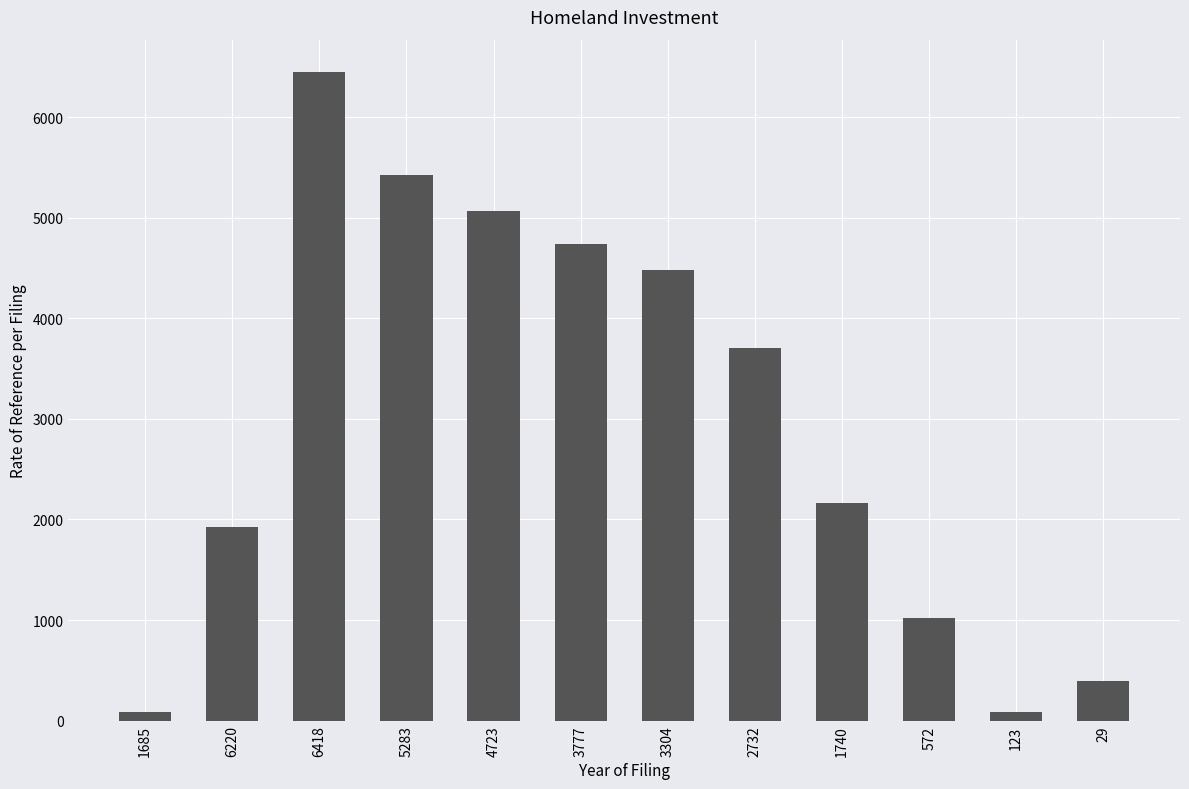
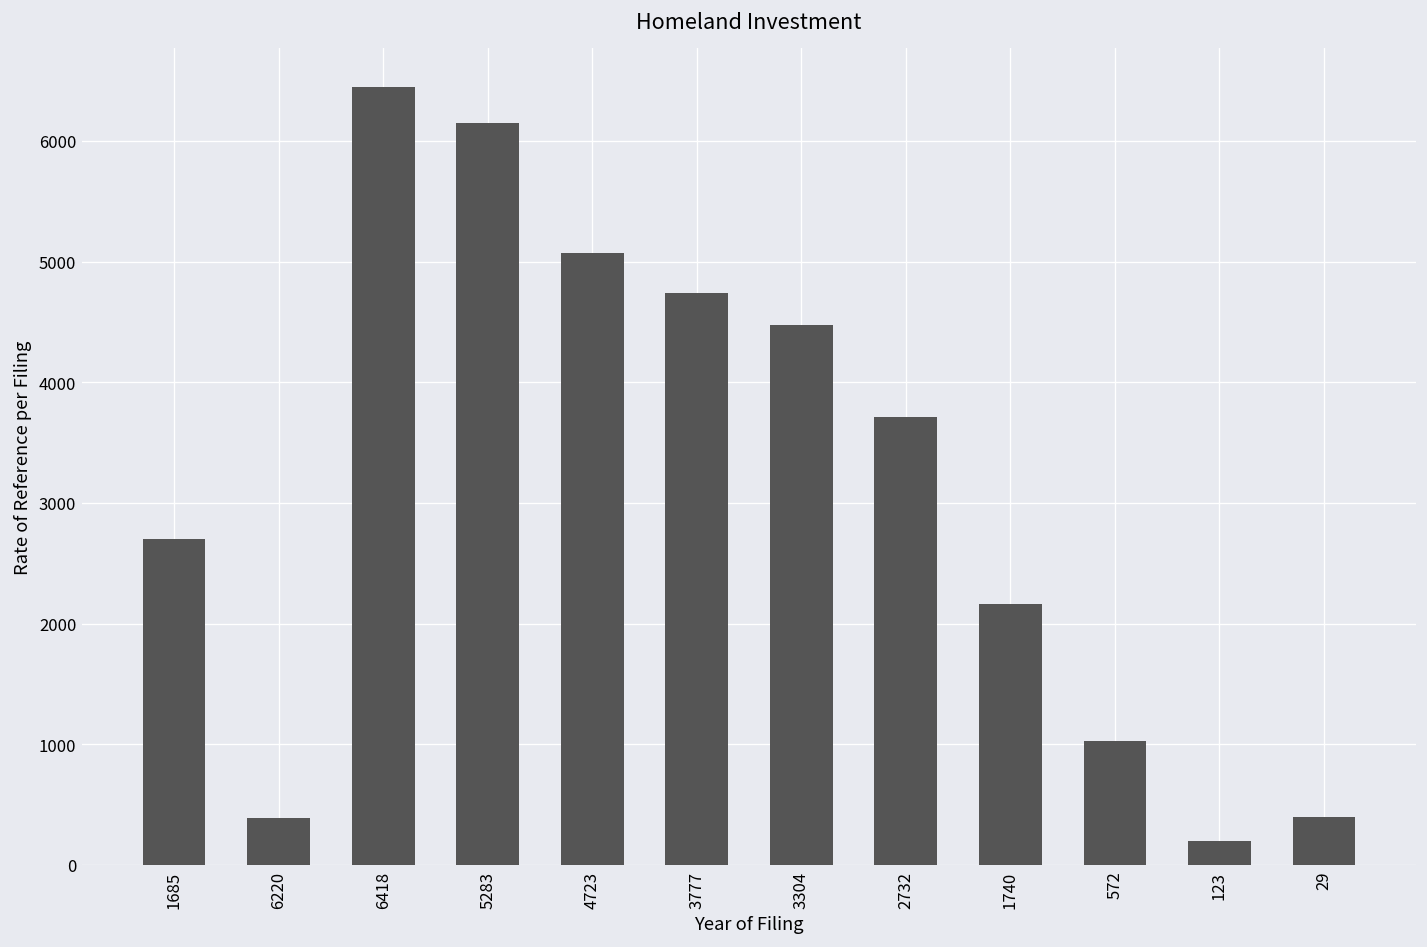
  {
-   "1685": 90,
-   "6220": 1930,
+   "1685": 2700,
+   "6220": 390,
    "6418": 6450,
-   "5283": 5420,
+   "5283": 6150,
    "4723": 5070,
    "3777": 4740,
    "3304": 4480,
    "2732": 3710,
    "1740": 2160,
    "572": 1030,
-   "123": 80,
+   "123": 200,
    "29": 400
  }
